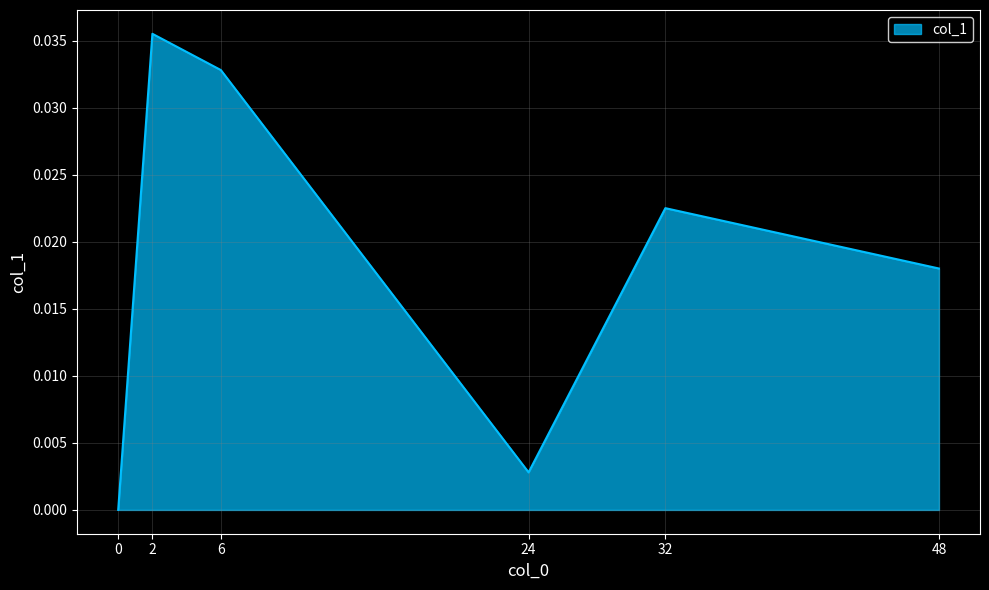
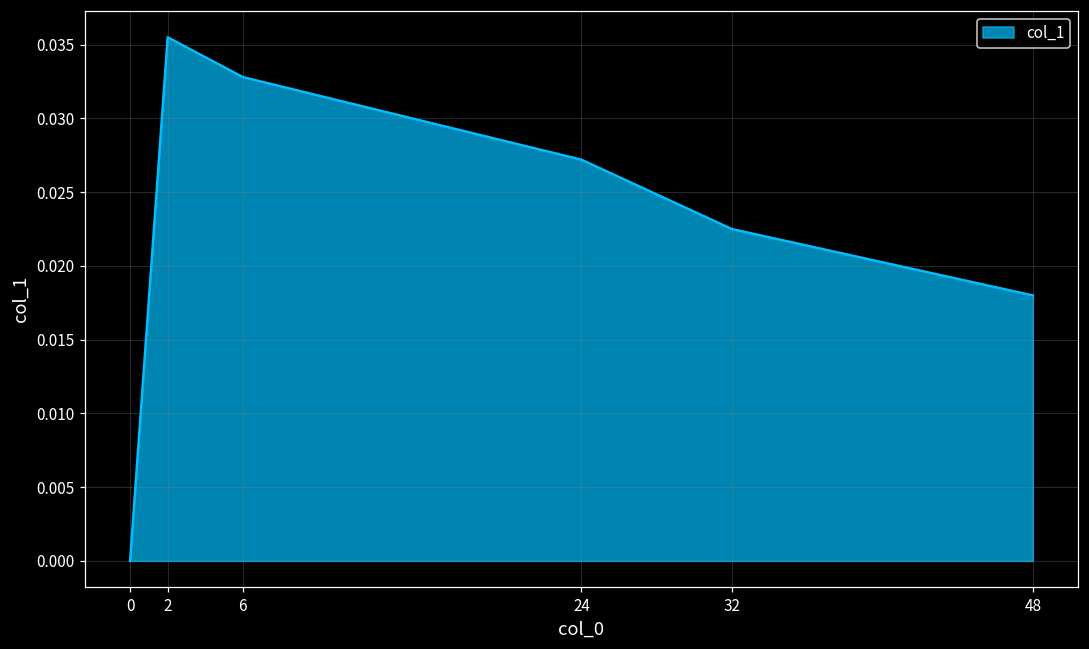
  {
    "0": 0.0000,
    "2": 0.0355,
    "6": 0.0328,
-   "24": 0.0028,
+   "24": 0.0272,
    "32": 0.0225,
    "48": 0.0180
  }
